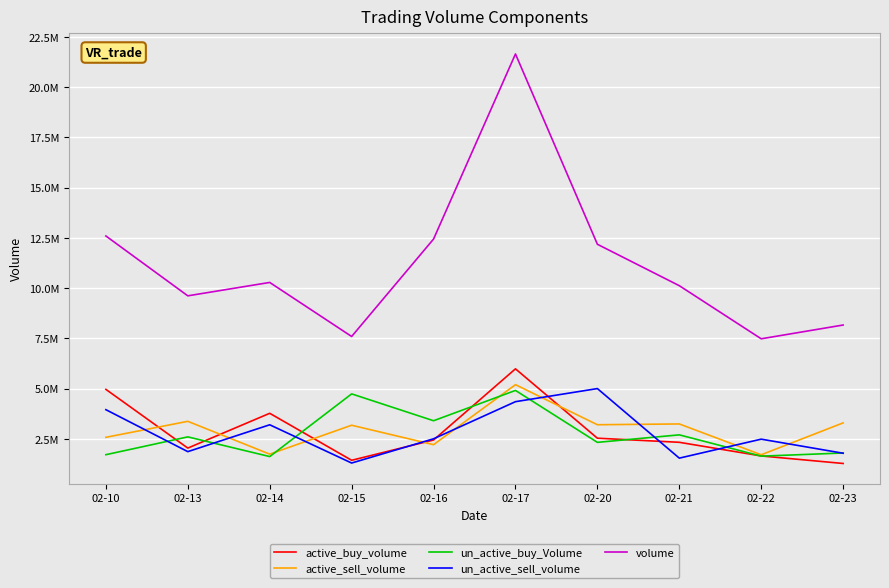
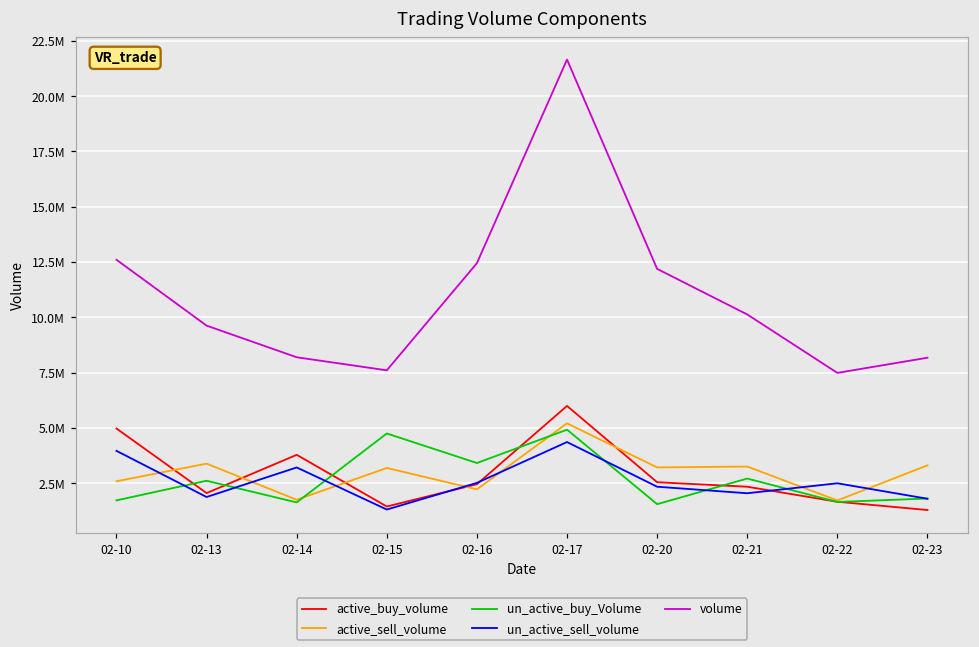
  {
    "active_buy_volume": {
      "02-10": 5000000,
      "02-13": 2000000,
      "02-14": 3800000,
      "02-15": 1400000,
      "02-17": 6000000,
      "02-20": 2500000,
      "02-21": 2300000,
      "02-23": 1300000
    },
    "active_sell_volume": {
      "02-10": 2600000,
      "02-13": 3400000,
      "02-15": 3200000,
      "02-16": 2200000,
      "02-17": 5200000,
      "02-20": 3200000,
      "02-21": 3200000,
      "02-23": 3300000
    },
    "un_active_buy_Volume": {
      "02-10": 1700000,
      "02-13": 2600000,
      "02-15": 4700000,
      "02-16": 3400000,
      "02-17": 4900000,
-     "02-20": 2300000,
+     "02-20": 1500000,
      "02-21": 2700000
    },
    "un_active_sell_volume": {
      "02-10": 4000000,
      "02-13": 1900000,
      "02-14": 3200000,
      "02-15": 1300000,
      "02-17": 4400000,
-     "02-20": 5000000,
-     "02-21": 1500000,
+     "02-20": 2300000,
+     "02-21": 2000000,
      "02-22": 2500000
    },
    "volume": {
      "02-10": 12600000,
      "02-13": 9600000,
-     "02-14": 10300000,
+     "02-14": 8200000,
      "02-15": 7600000,
      "02-16": 12400000,
      "02-17": 21700000,
      "02-20": 12200000,
      "02-21": 10100000,
      "02-22": 7500000,
      "02-23": 8200000
    }
  }
